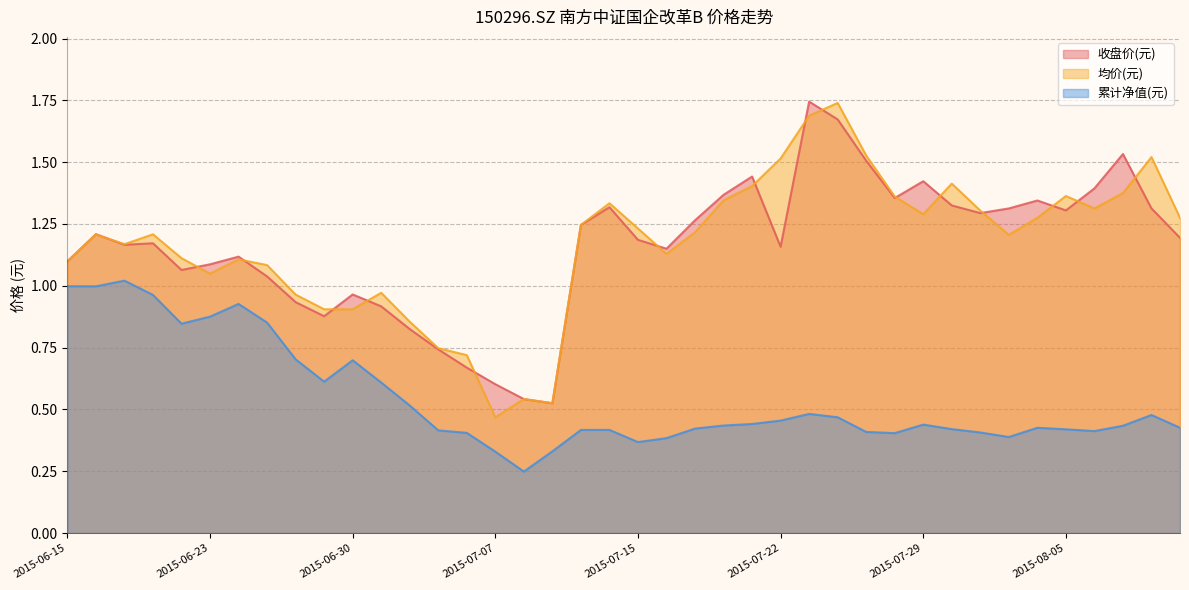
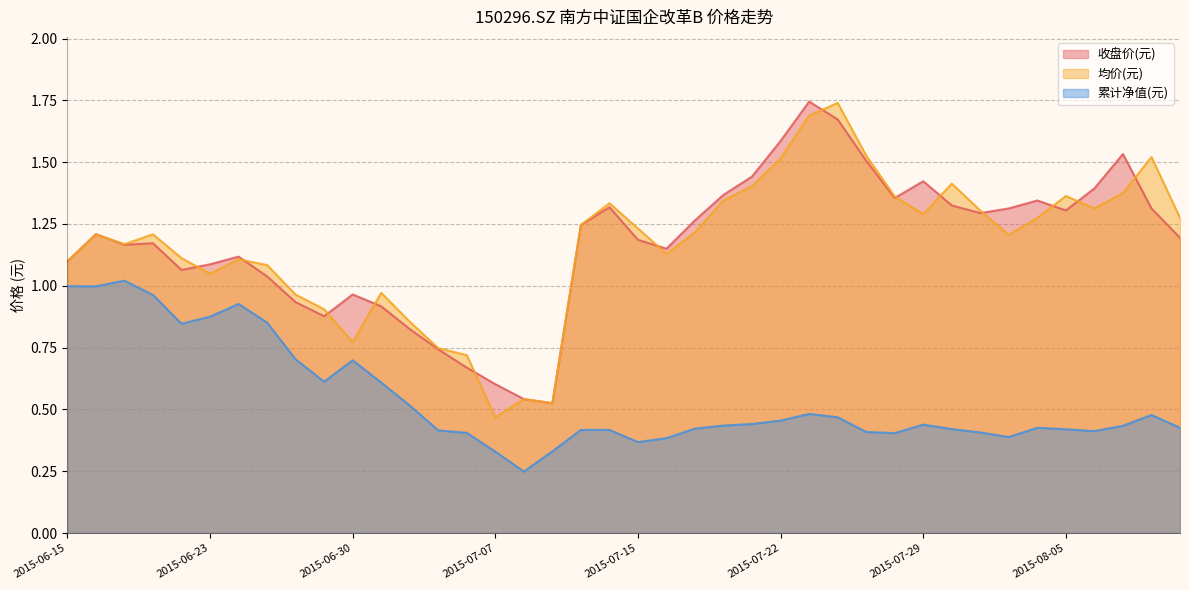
  {
    "收盘价(元)": {
      "2015-06-23": 1.09,
      "2015-06-30": 0.97,
      "2015-07-07": 0.60,
      "2015-07-15": 1.19,
-     "2015-07-22": 1.16,
+     "2015-07-22": 1.59,
      "2015-07-29": 1.42,
      "2015-08-05": 1.31
    },
    "均价(元)": {
      "2015-06-23": 1.05,
-     "2015-06-30": 0.91,
+     "2015-06-30": 0.77,
      "2015-07-07": 0.47,
      "2015-07-15": 1.23,
      "2015-07-22": 1.52,
      "2015-07-29": 1.29,
      "2015-08-05": 1.36
    },
    "累计净值(元)": {
      "2015-06-15": 1.00,
      "2015-06-23": 0.88,
      "2015-06-30": 0.70,
      "2015-07-07": 0.33,
      "2015-07-15": 0.37,
      "2015-07-22": 0.45,
      "2015-07-29": 0.44,
      "2015-08-05": 0.42
    }
  }
